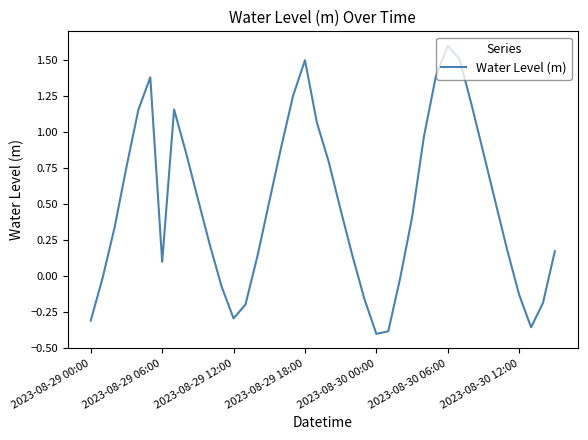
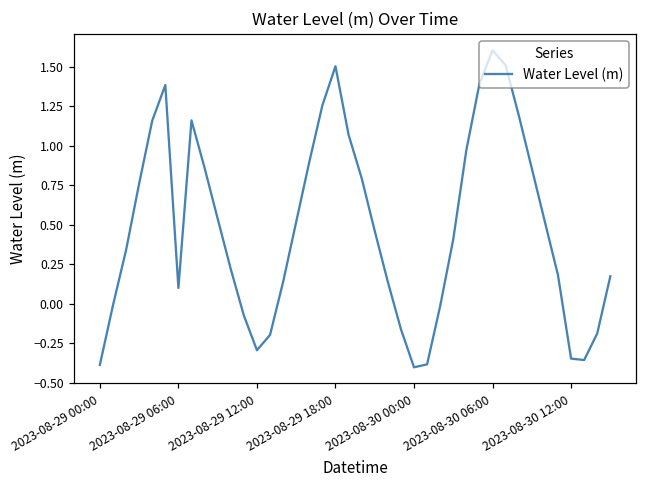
  {
-   "2023-08-29 00:00": -0.31,
+   "2023-08-29 00:00": -0.39,
    "2023-08-29 06:00": 0.10,
    "2023-08-29 12:00": -0.29,
    "2023-08-29 18:00": 1.50,
    "2023-08-30 00:00": -0.40,
-   "2023-08-30 12:00": -0.13
+   "2023-08-30 12:00": -0.35
  }
